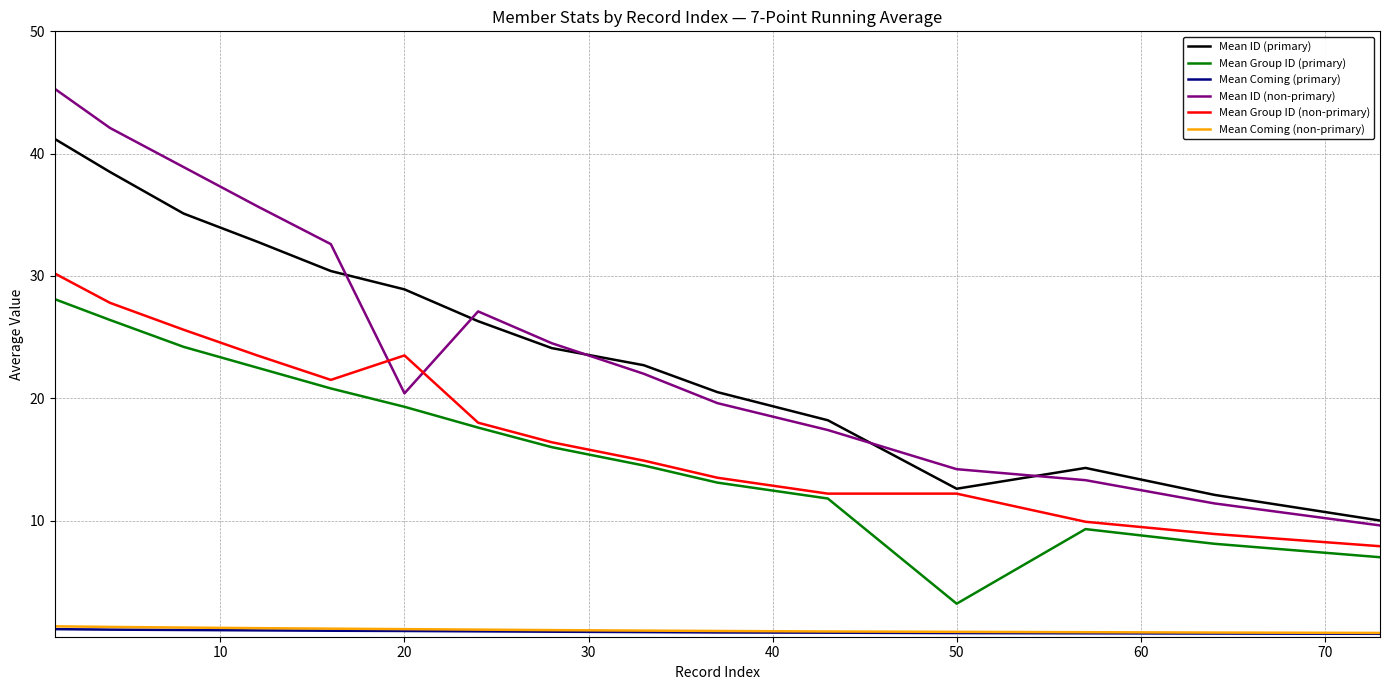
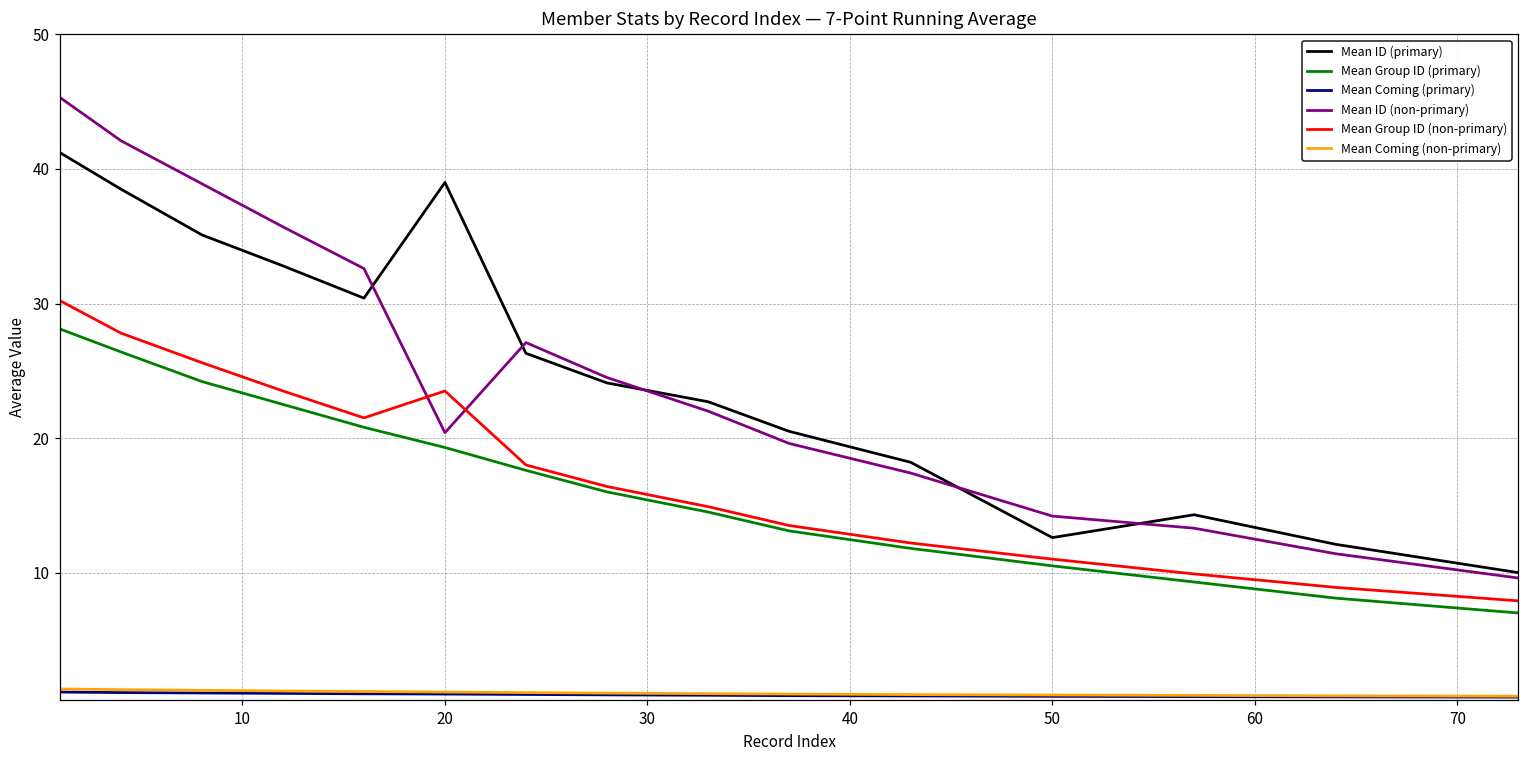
  {
    "Mean ID (primary)": {
-     "20": 28.9,
+     "20": 39.0,
      "50": 12.6
    },
    "Mean Group ID (primary)": {
      "20": 19.3,
-     "50": 3.2
+     "50": 10.5
    },
    "Mean ID (non-primary)": {
      "20": 20.4,
      "50": 14.2
    },
    "Mean Group ID (non-primary)": {
      "20": 23.5,
-     "50": 12.2
+     "50": 11.0
    }
  }
